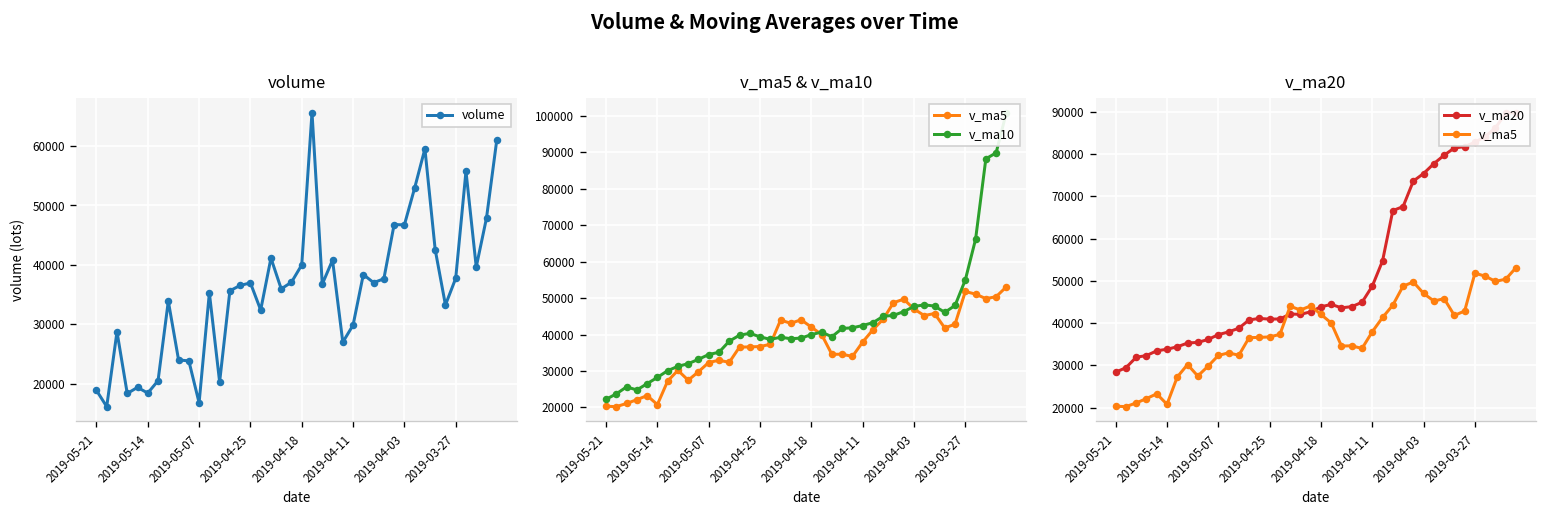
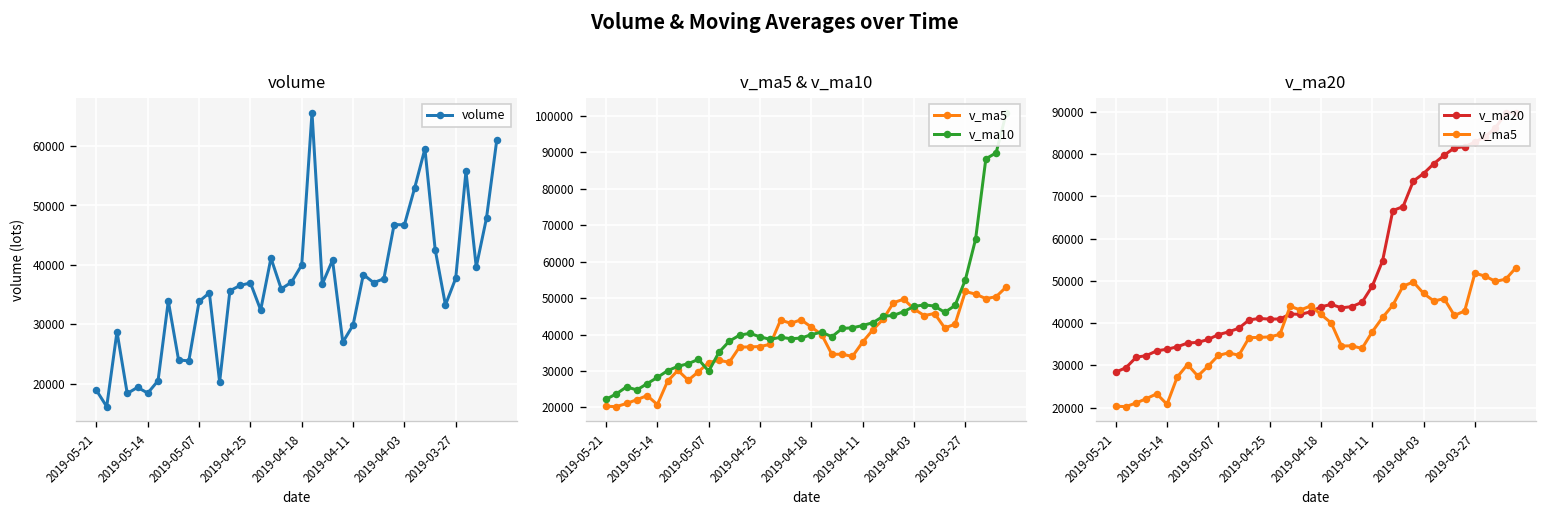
  {
    "volume": {
      "2019-05-21": 19000,
      "2019-05-14": 18000,
-     "2019-05-07": 17000,
+     "2019-05-07": 34000,
      "2019-04-25": 37000,
      "2019-04-18": 40000,
      "2019-04-11": 30000,
      "2019-04-03": 47000,
      "2019-03-27": 38000
    },
    "v_ma5 & v_ma10": {
      "v_ma5": {
        "2019-05-21": 20000,
        "2019-05-14": 21000,
        "2019-05-07": 32000,
        "2019-04-25": 37000,
        "2019-04-18": 42000,
        "2019-04-11": 38000,
        "2019-03-27": 52000
      },
      "v_ma10": {
        "2019-05-21": 22000,
        "2019-05-14": 28000,
-       "2019-05-07": 35000,
+       "2019-05-07": 30000,
        "2019-04-25": 39000,
        "2019-04-18": 40000,
        "2019-04-11": 42000,
        "2019-03-27": 55000
      }
    },
    "v_ma20": {
      "v_ma20": {
        "2019-05-21": 28000,
        "2019-05-14": 34000,
        "2019-05-07": 37000,
        "2019-04-25": 41000,
        "2019-04-18": 44000,
        "2019-04-11": 49000,
        "2019-04-03": 75000
      },
      "v_ma5": {
        "2019-05-21": 20000,
        "2019-05-14": 21000,
        "2019-05-07": 32000,
        "2019-04-25": 37000,
        "2019-04-18": 42000,
        "2019-04-11": 38000,
        "2019-04-03": 47000,
        "2019-03-27": 52000
      }
    }
  }
